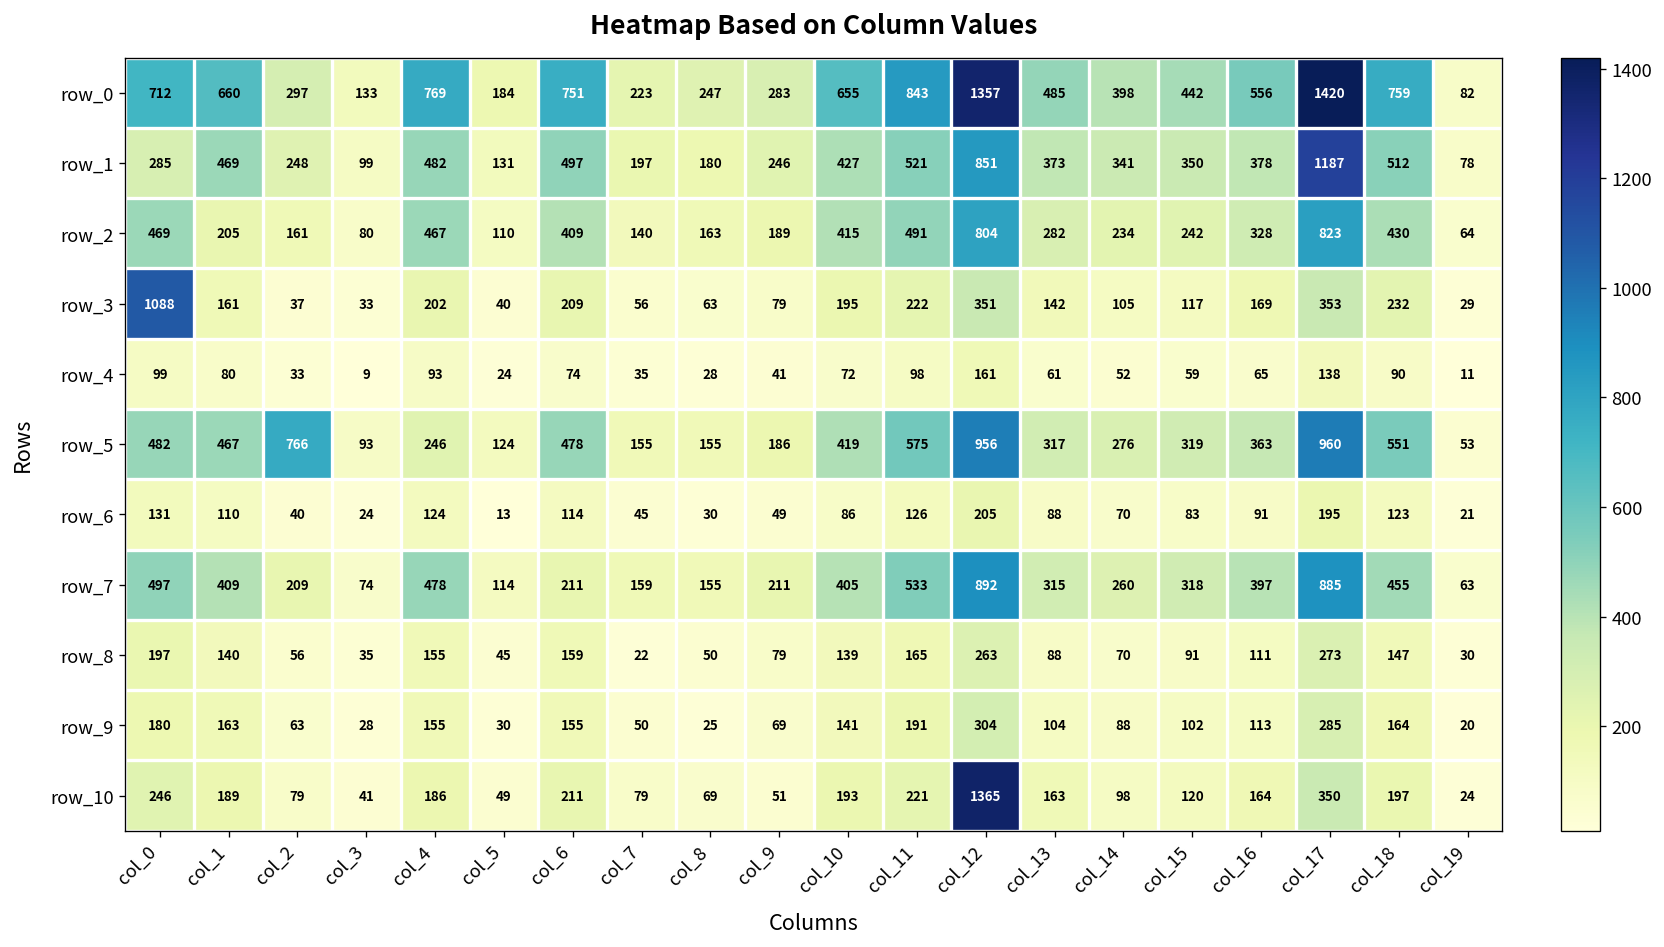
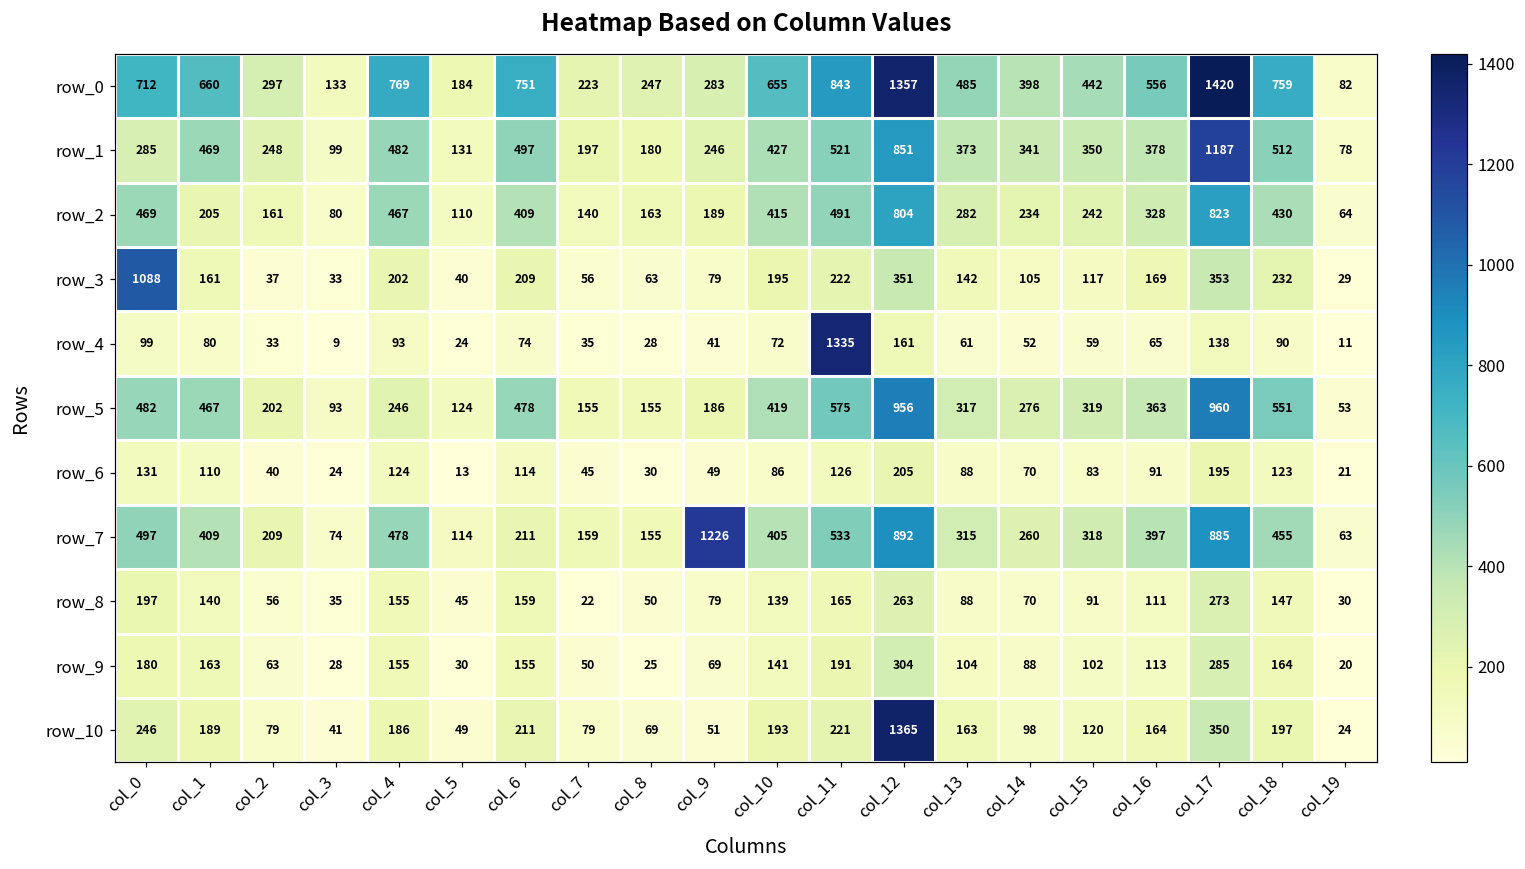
  {
    "row_4": {
      "col_0": 99,
      "col_1": 80,
      "col_2": 33,
      "col_3": 9,
      "col_4": 93,
      "col_5": 24,
      "col_6": 74,
      "col_7": 35,
      "col_8": 28,
      "col_9": 41,
      "col_10": 72,
-     "col_11": 98,
+     "col_11": 1335,
      "col_12": 161,
      "col_13": 61,
      "col_14": 52,
      "col_15": 59,
      "col_16": 65,
      "col_17": 138,
      "col_18": 90,
      "col_19": 11
    },
    "row_5": {
      "col_0": 482,
      "col_1": 467,
-     "col_2": 766,
+     "col_2": 202,
      "col_3": 93,
      "col_4": 246,
      "col_5": 124,
      "col_6": 478,
      "col_7": 155,
      "col_8": 155,
      "col_9": 186,
      "col_10": 419,
      "col_11": 575,
      "col_12": 956,
      "col_13": 317,
      "col_14": 276,
      "col_15": 319,
      "col_16": 363,
      "col_17": 960,
      "col_18": 551,
      "col_19": 53
    },
    "row_7": {
      "col_0": 497,
      "col_1": 409,
      "col_2": 209,
      "col_3": 74,
      "col_4": 478,
      "col_5": 114,
      "col_6": 211,
      "col_7": 159,
      "col_8": 155,
-     "col_9": 211,
+     "col_9": 1226,
      "col_10": 405,
      "col_11": 533,
      "col_12": 892,
      "col_13": 315,
      "col_14": 260,
      "col_15": 318,
      "col_16": 397,
      "col_17": 885,
      "col_18": 455,
      "col_19": 63
    }
  }
